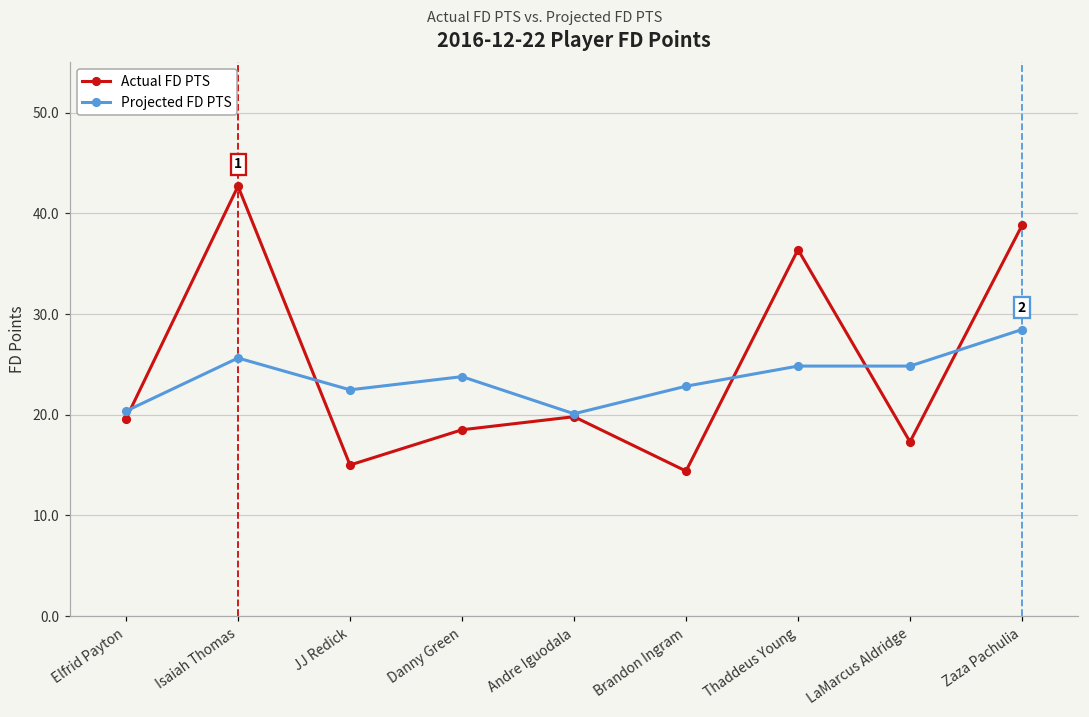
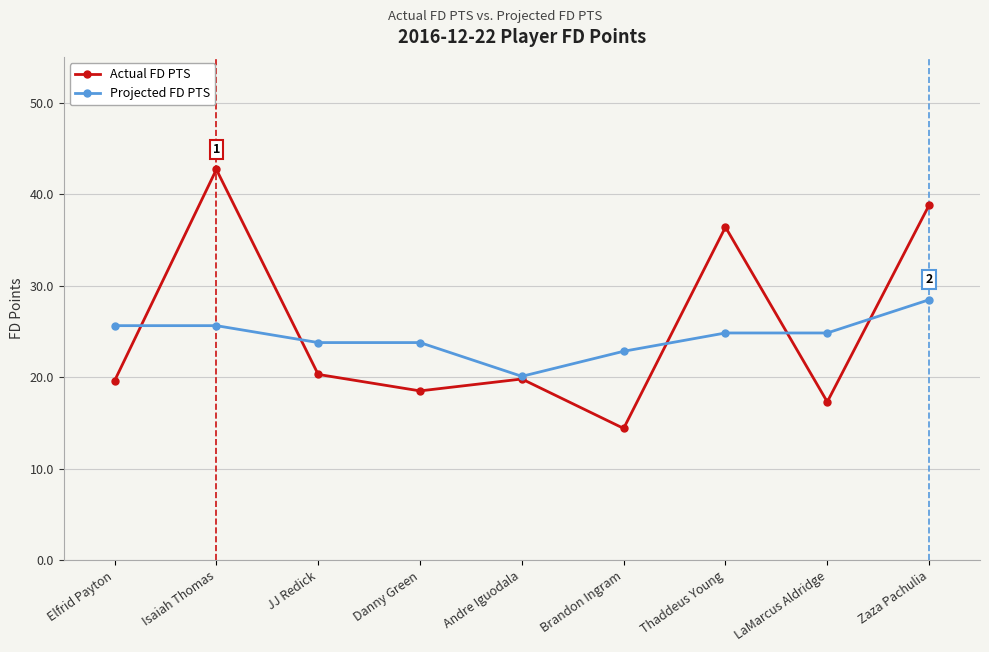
  {
    "Actual FD PTS": {
      "Elfrid Payton": 20,
-     "JJ Redick": 15,
+     "JJ Redick": 20,
      "Danny Green": 19,
      "Andre Iguodala": 20,
      "Brandon Ingram": 14,
      "Thaddeus Young": 36,
      "LaMarcus Aldridge": 17,
      "Zaza Pachulia": 39
    },
    "Projected FD PTS": {
-     "Elfrid Payton": 20,
+     "Elfrid Payton": 26,
      "Isaiah Thomas": 26,
-     "JJ Redick": 22,
+     "JJ Redick": 24,
      "Danny Green": 24,
      "Andre Iguodala": 20,
      "Brandon Ingram": 23,
      "Thaddeus Young": 25,
      "LaMarcus Aldridge": 25
    }
  }
